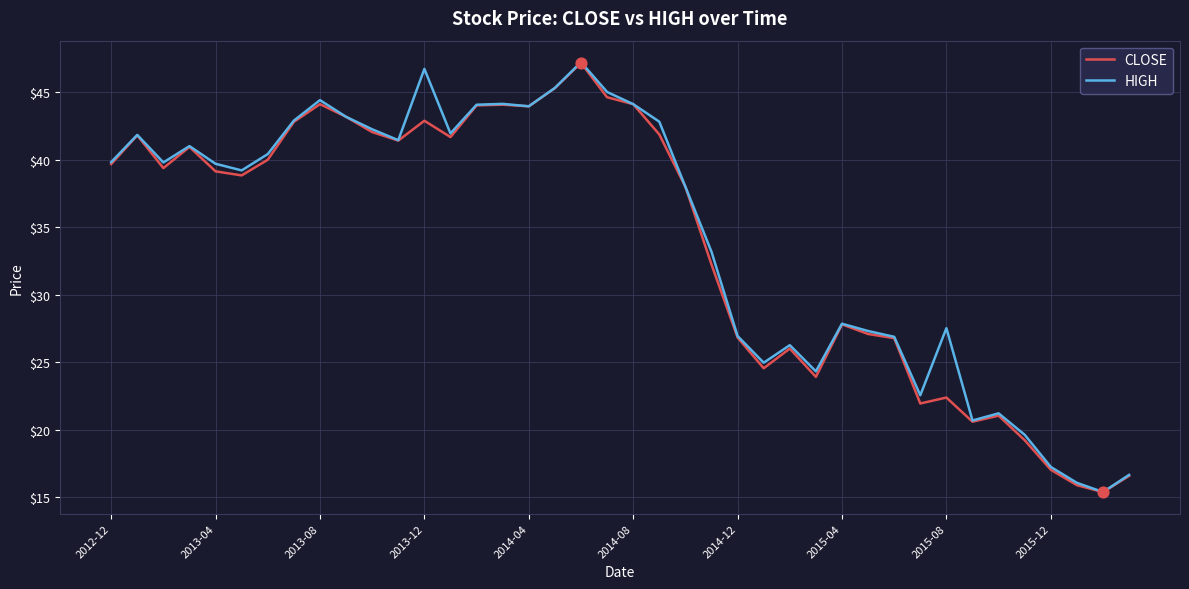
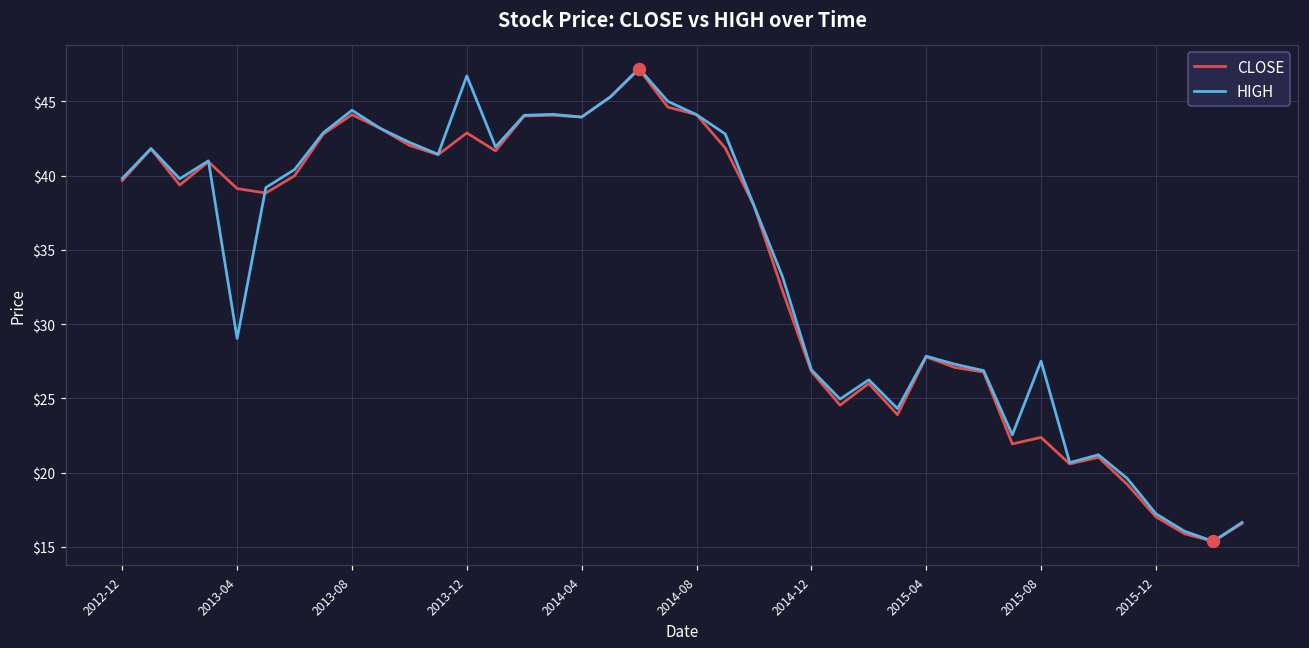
  {
    "HIGH": {
-     "2013-04": "$39.7",
+     "2013-04": "$29.0",
      "2013-08": "$44.4",
      "2013-12": "$46.7",
      "2015-08": "$27.5",
      "2015-12": "$17.2"
    }
  }
